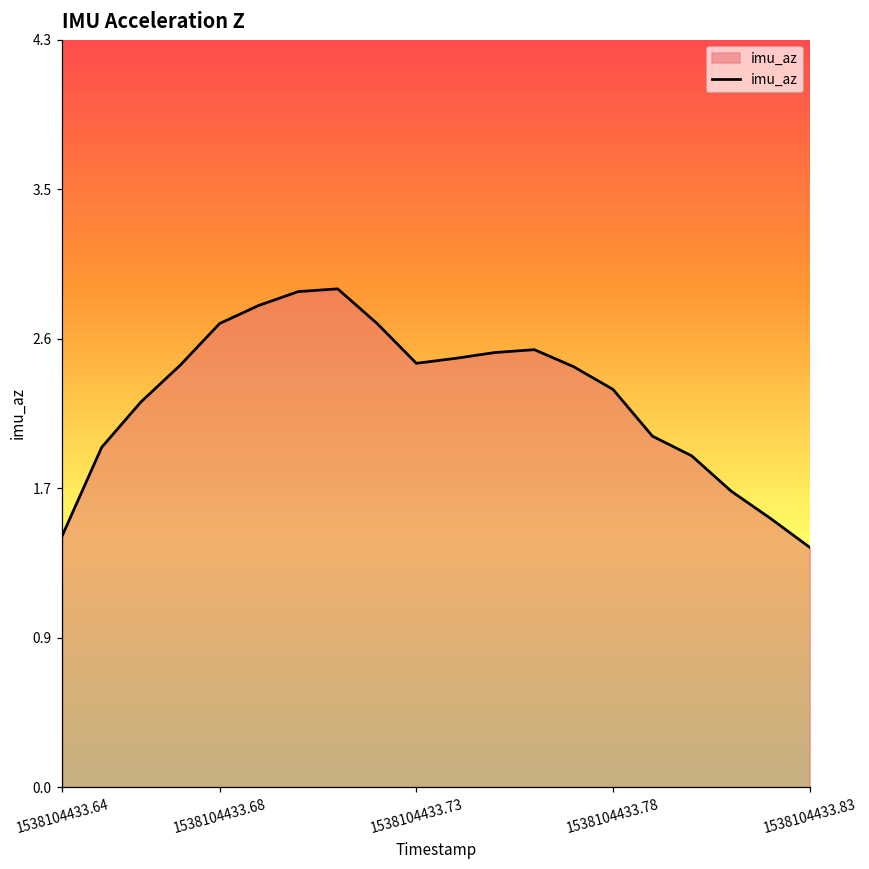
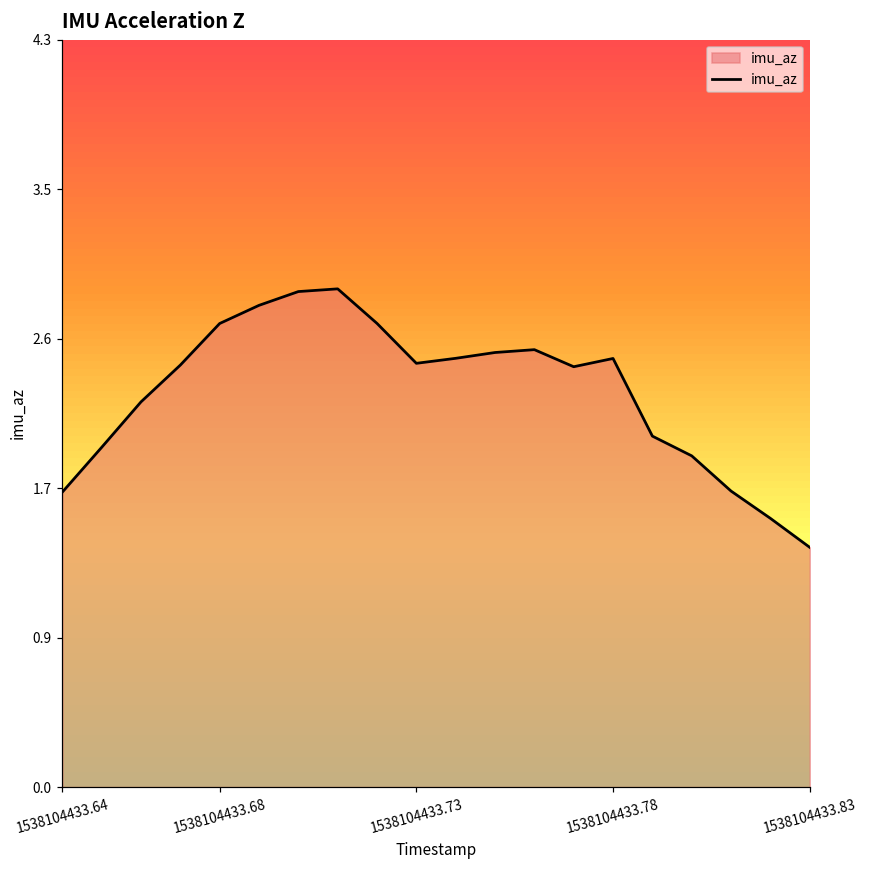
  {
-   "1538104433.64": 1.46,
+   "1538104433.64": 1.71,
    "1538104433.68": 2.69,
    "1538104433.73": 2.46,
-   "1538104433.78": 2.31,
+   "1538104433.78": 2.49,
    "1538104433.83": 1.39
  }
